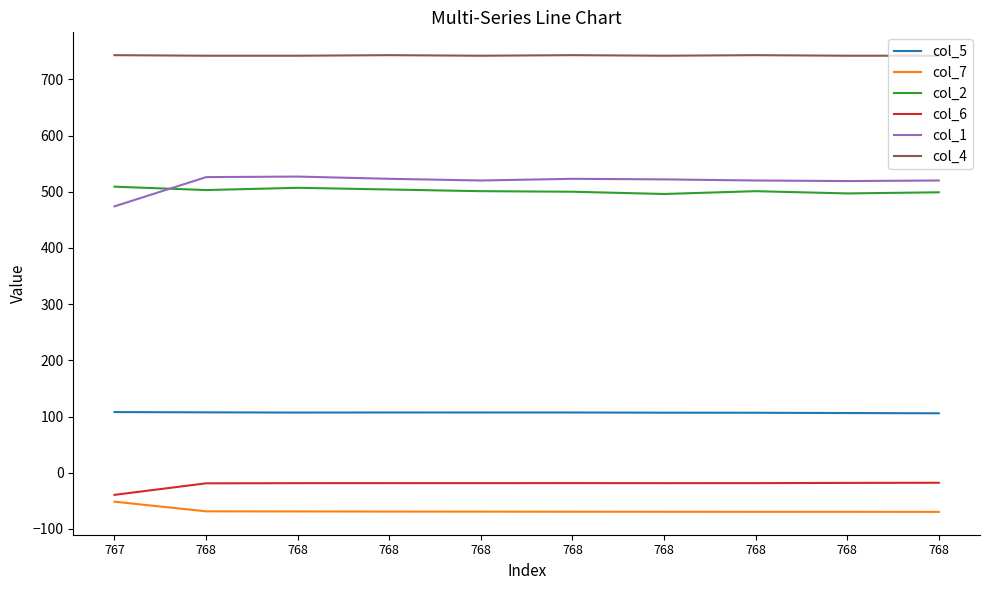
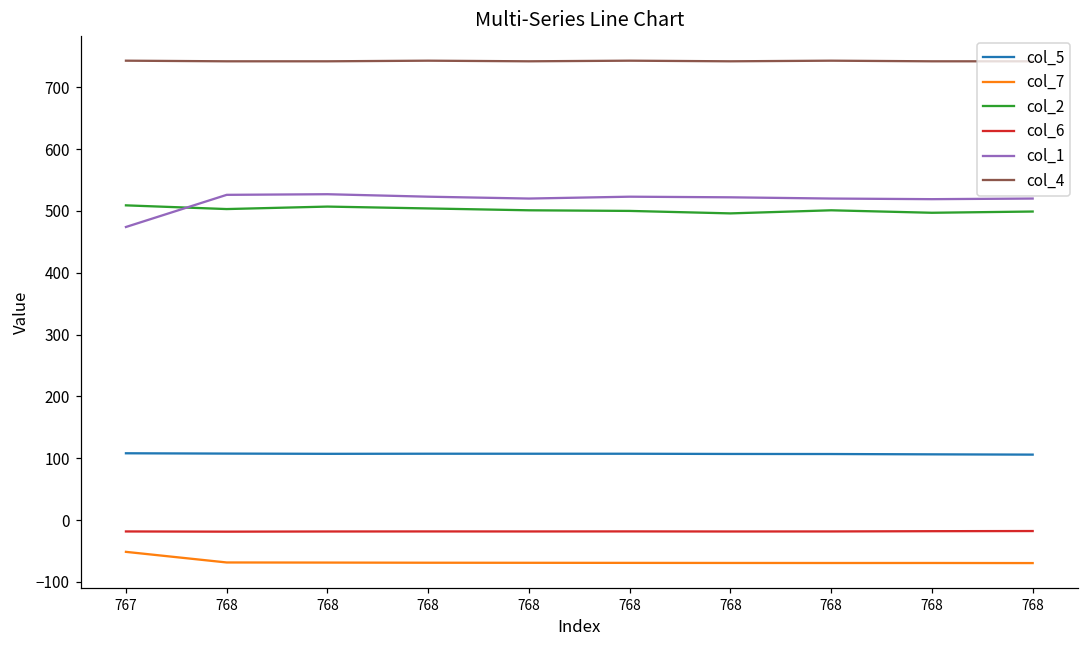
  {
    "col_5": {
      "767": 110
    },
    "col_7": {
      "767": -50
    },
    "col_2": {
      "767": 510
    },
    "col_6": {
-     "767": -40
+     "767": -20
    },
    "col_1": {
      "767": 470
    },
    "col_4": {
      "767": 740
    }
  }
